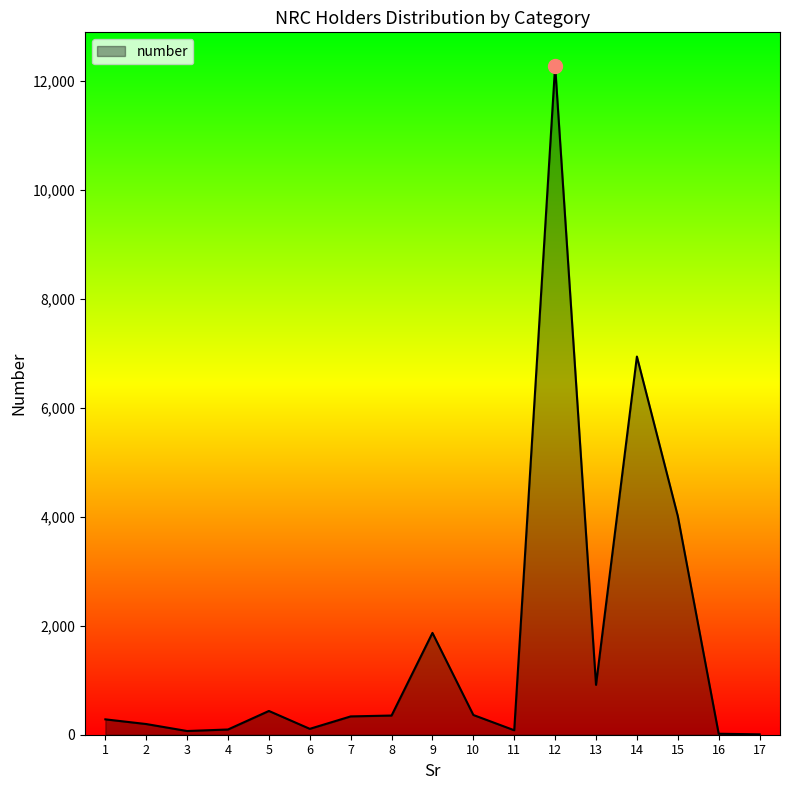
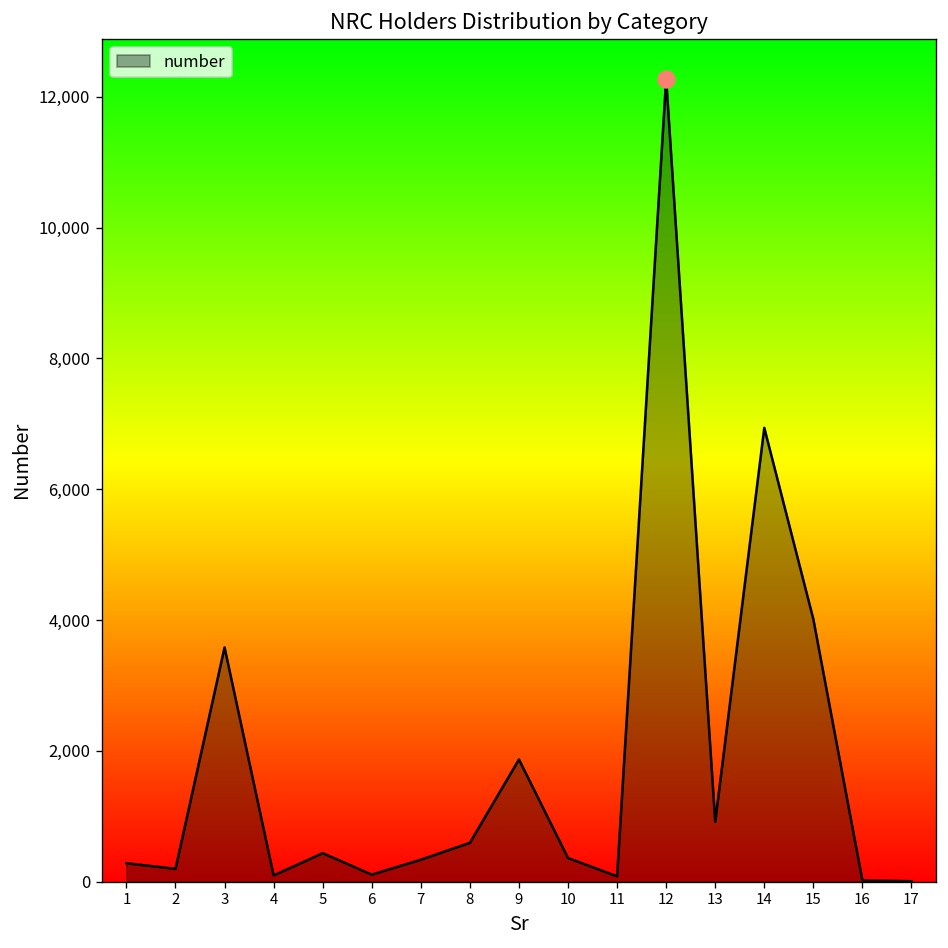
  {
    "number": {
      "1": "300",
      "2": "200",
-     "3": "100",
+     "3": "3,600",
      "4": "100",
      "5": "400",
      "6": "100",
      "7": "300",
-     "8": "400",
+     "8": "600",
      "9": "1,900",
      "10": "400",
      "11": "100",
      "13": "900",
      "14": "6,900",
      "15": "4,000",
      "16": "0",
      "17": "0"
    }
  }
